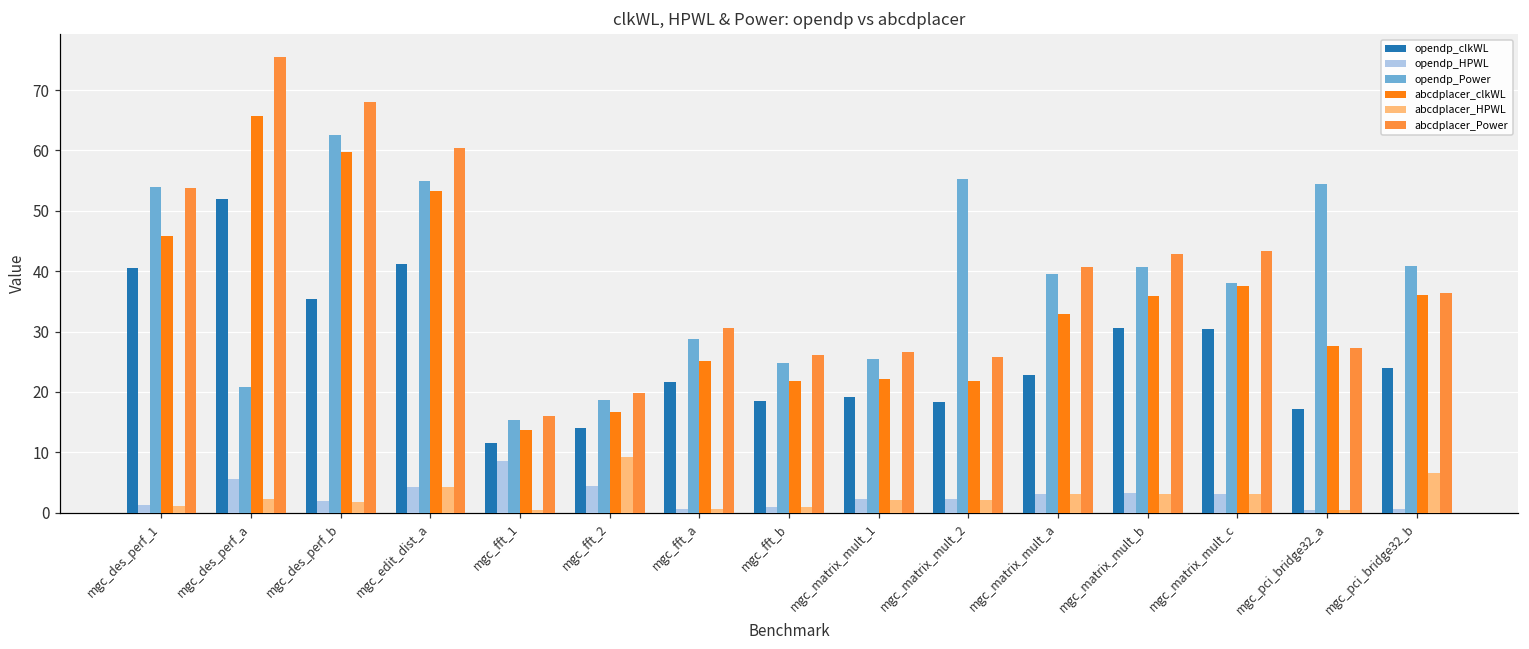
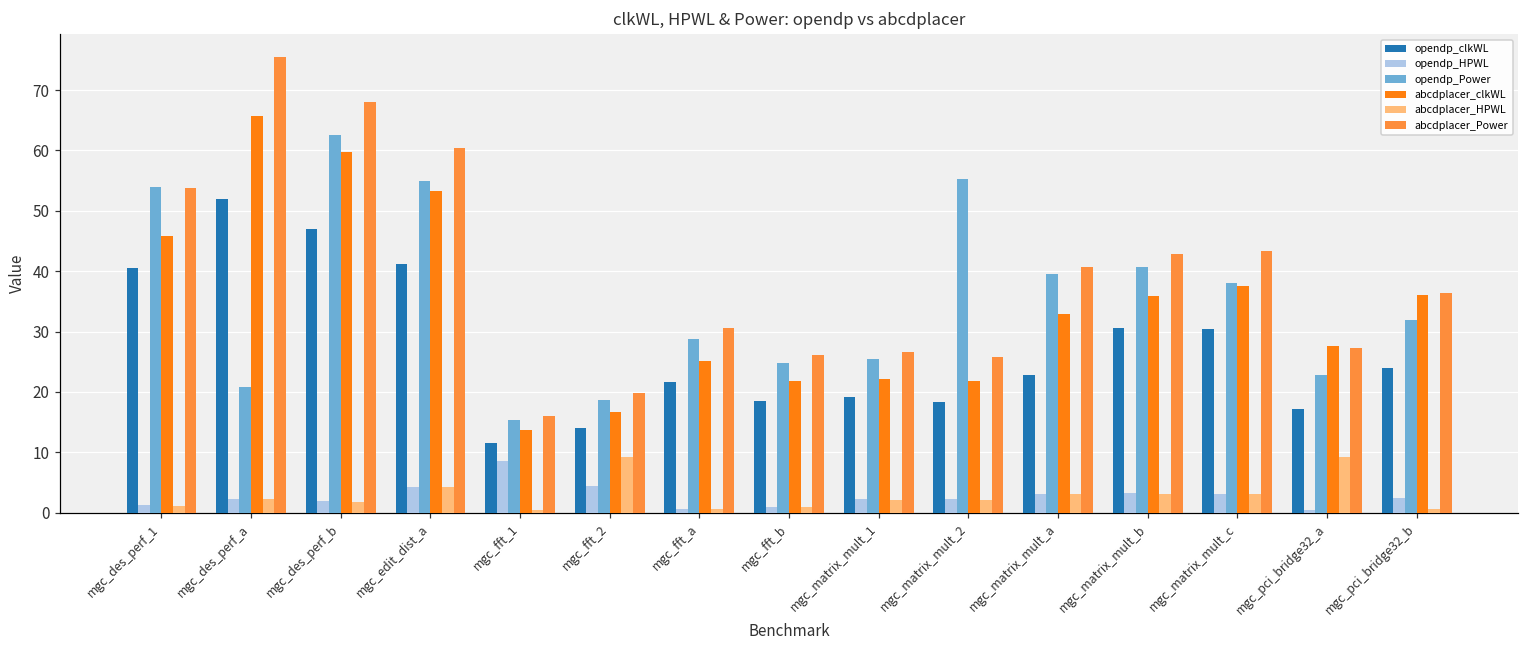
  {
    "opendp_clkWL": {
      "mgc_des_perf_1": 40,
      "mgc_des_perf_a": 52,
-     "mgc_des_perf_b": 35,
+     "mgc_des_perf_b": 47,
      "mgc_edit_dist_a": 41,
      "mgc_fft_1": 11,
      "mgc_fft_2": 14,
      "mgc_fft_a": 22,
      "mgc_fft_b": 19,
      "mgc_matrix_mult_1": 19,
      "mgc_matrix_mult_2": 18,
      "mgc_matrix_mult_a": 23,
      "mgc_matrix_mult_b": 31,
      "mgc_matrix_mult_c": 30,
      "mgc_pci_bridge32_a": 17,
      "mgc_pci_bridge32_b": 24
    },
    "opendp_HPWL": {
      "mgc_des_perf_1": 1,
-     "mgc_des_perf_a": 5,
+     "mgc_des_perf_a": 2,
      "mgc_des_perf_b": 2,
      "mgc_edit_dist_a": 4,
      "mgc_fft_1": 9,
      "mgc_fft_2": 4,
      "mgc_fft_a": 1,
      "mgc_fft_b": 1,
      "mgc_matrix_mult_1": 2,
      "mgc_matrix_mult_2": 2,
      "mgc_matrix_mult_a": 3,
      "mgc_matrix_mult_b": 3,
      "mgc_matrix_mult_c": 3,
-     "mgc_pci_bridge32_b": 1
+     "mgc_pci_bridge32_b": 2
    },
    "opendp_Power": {
      "mgc_des_perf_1": 54,
      "mgc_des_perf_a": 21,
      "mgc_des_perf_b": 63,
      "mgc_edit_dist_a": 55,
      "mgc_fft_1": 15,
      "mgc_fft_2": 19,
      "mgc_fft_a": 29,
      "mgc_fft_b": 25,
      "mgc_matrix_mult_1": 26,
      "mgc_matrix_mult_2": 55,
      "mgc_matrix_mult_a": 40,
      "mgc_matrix_mult_b": 41,
      "mgc_matrix_mult_c": 38,
-     "mgc_pci_bridge32_a": 54,
-     "mgc_pci_bridge32_b": 41
+     "mgc_pci_bridge32_a": 23,
+     "mgc_pci_bridge32_b": 32
    },
    "abcdplacer_HPWL": {
      "mgc_des_perf_1": 1,
      "mgc_des_perf_a": 2,
      "mgc_des_perf_b": 2,
      "mgc_edit_dist_a": 4,
      "mgc_fft_2": 9,
      "mgc_fft_a": 1,
      "mgc_fft_b": 1,
      "mgc_matrix_mult_1": 2,
      "mgc_matrix_mult_2": 2,
      "mgc_matrix_mult_a": 3,
      "mgc_matrix_mult_b": 3,
      "mgc_matrix_mult_c": 3,
-     "mgc_pci_bridge32_a": 0,
-     "mgc_pci_bridge32_b": 7
+     "mgc_pci_bridge32_a": 9,
+     "mgc_pci_bridge32_b": 1
    }
  }
